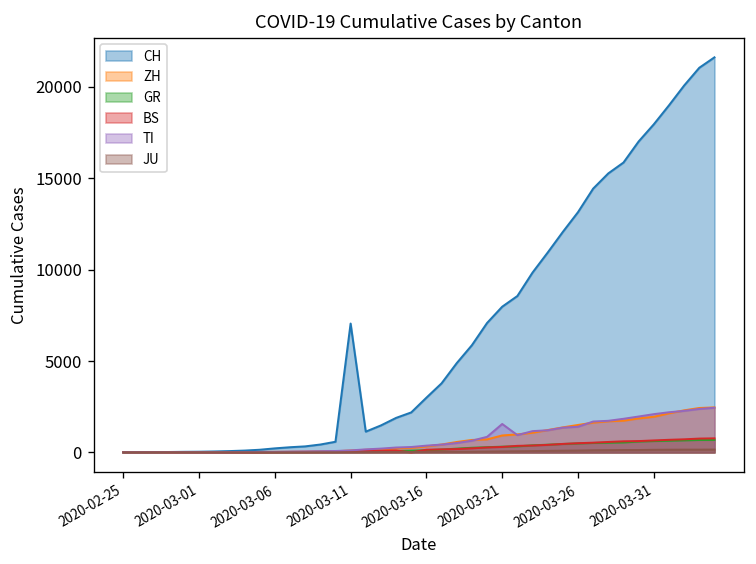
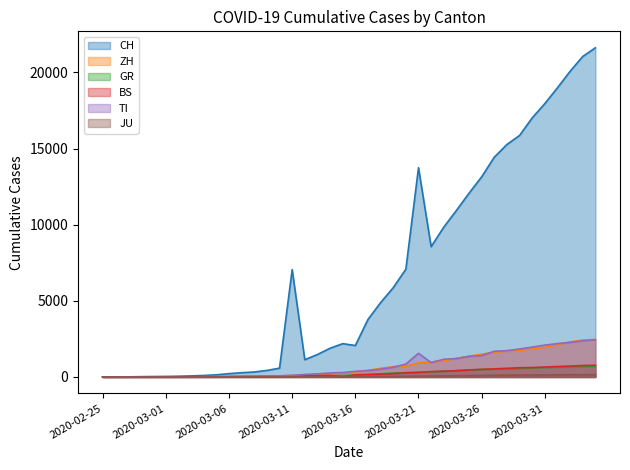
  {
    "CH": {
      "2020-03-06": 200,
      "2020-03-11": 7000,
-     "2020-03-16": 3000,
-     "2020-03-21": 8000,
+     "2020-03-16": 2100,
+     "2020-03-21": 13700,
      "2020-03-26": 13100,
      "2020-03-31": 18000
    },
    "TI": {
      "2020-03-21": 1600
    }
  }
